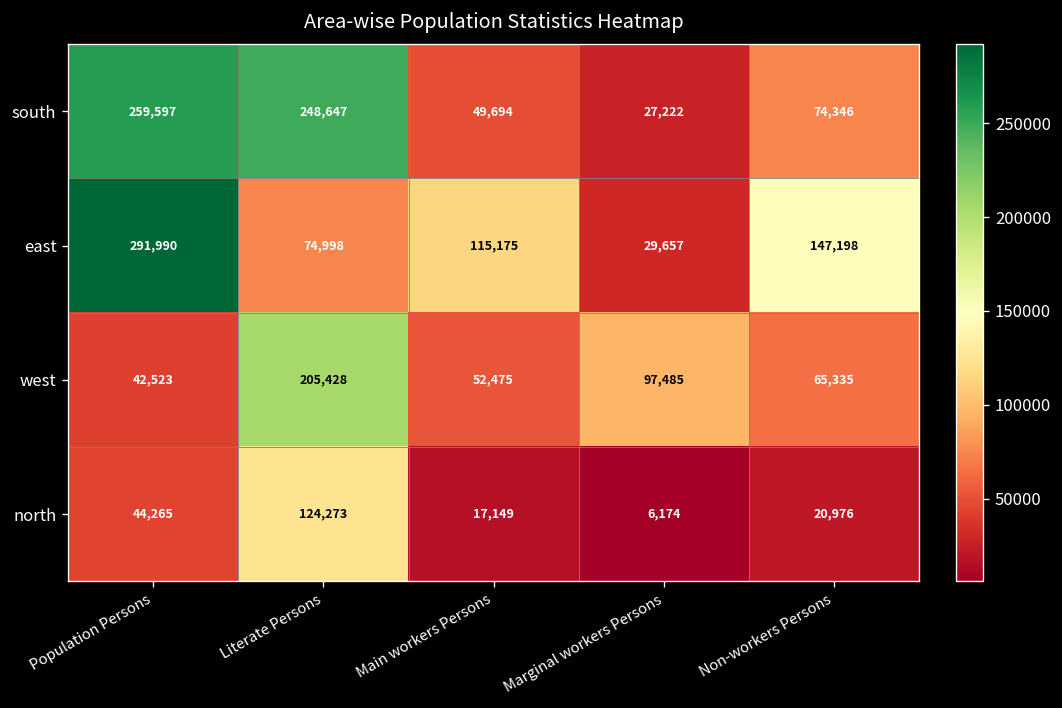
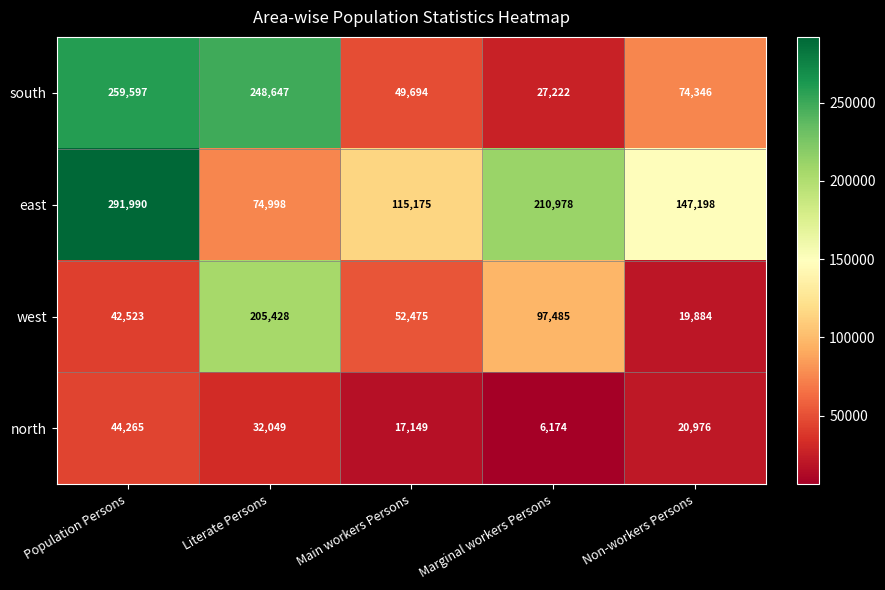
  {
    "south": {
      "Population Persons": "259,597",
      "Literate Persons": "248,647",
      "Main workers Persons": "49,694",
      "Marginal workers Persons": "27,222",
      "Non-workers Persons": "74,346"
    },
    "east": {
      "Population Persons": "291,990",
      "Literate Persons": "74,998",
      "Main workers Persons": "115,175",
-     "Marginal workers Persons": "29,657",
+     "Marginal workers Persons": "210,978",
      "Non-workers Persons": "147,198"
    },
    "west": {
      "Population Persons": "42,523",
      "Literate Persons": "205,428",
      "Main workers Persons": "52,475",
      "Marginal workers Persons": "97,485",
-     "Non-workers Persons": "65,335"
+     "Non-workers Persons": "19,884"
    },
    "north": {
      "Population Persons": "44,265",
-     "Literate Persons": "124,273",
+     "Literate Persons": "32,049",
      "Main workers Persons": "17,149",
      "Marginal workers Persons": "6,174",
      "Non-workers Persons": "20,976"
    }
  }
